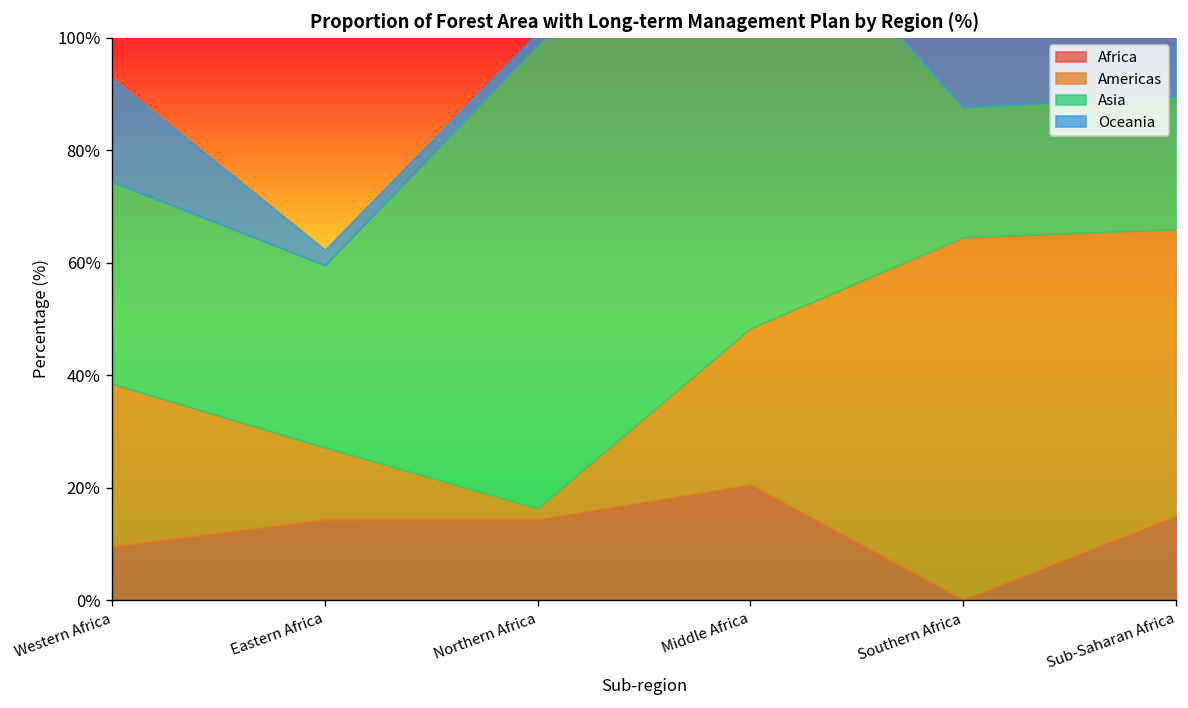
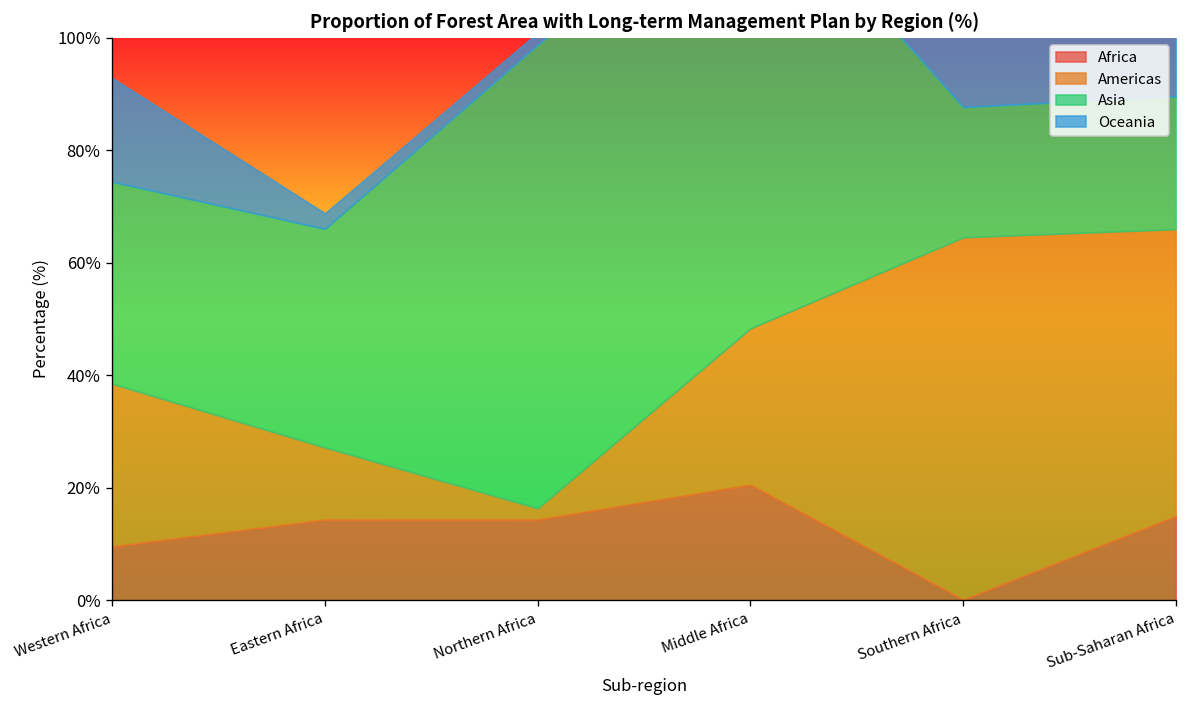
  {
    "Asia": {
      "Western Africa": "36%",
-     "Eastern Africa": "32%",
+     "Eastern Africa": "39%",
      "Northern Africa": "82%",
      "Southern Africa": "23%",
      "Sub-Saharan Africa": "24%"
    },
    "Oceania": {
      "Western Africa": "18%",
      "Eastern Africa": "3%"
    }
  }
